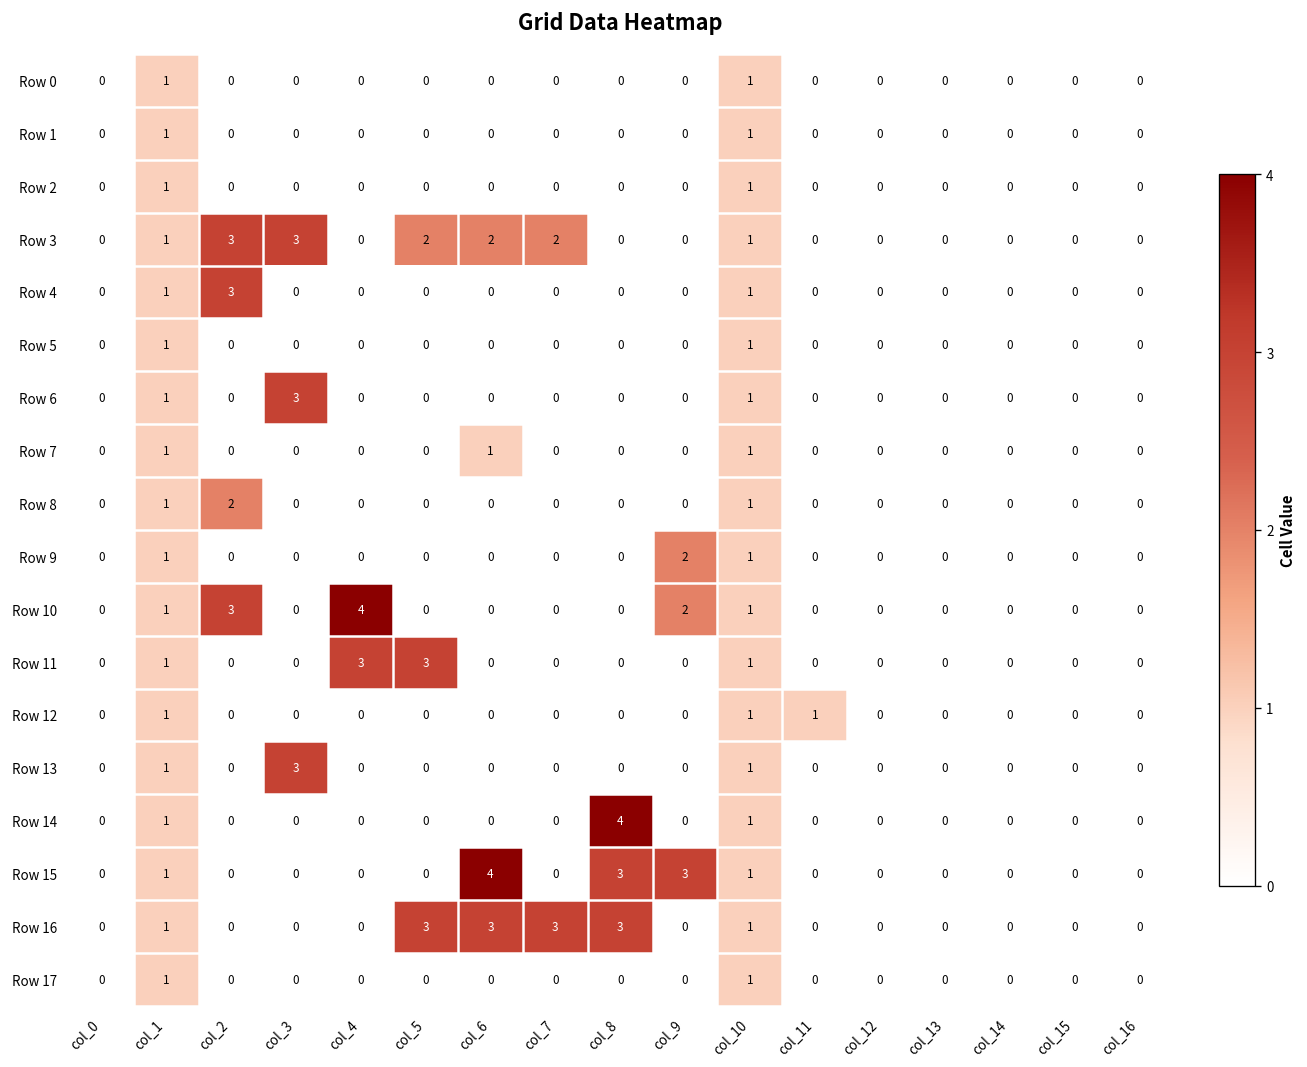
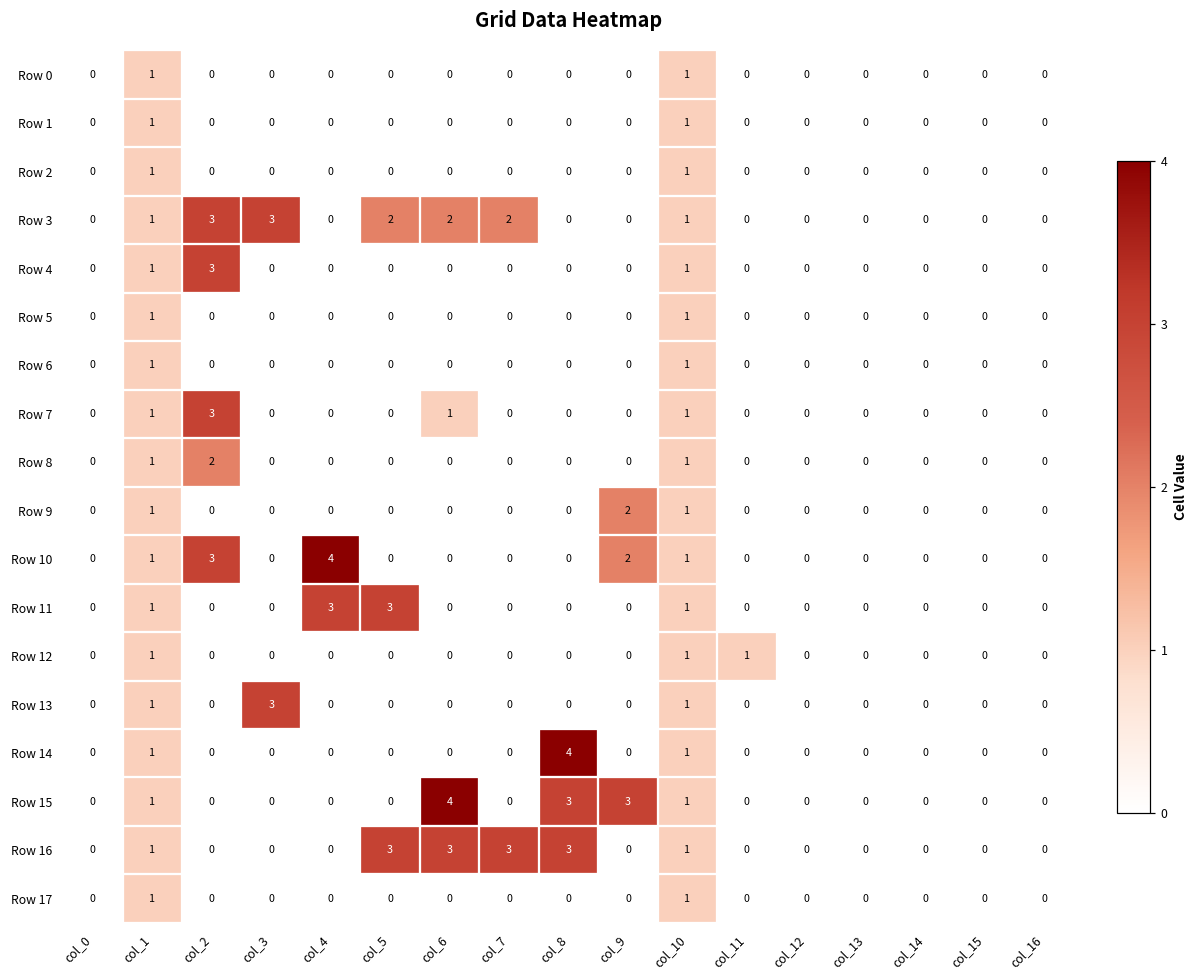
  {
    "Row 6": {
      "col_0": 0,
      "col_1": 1,
      "col_2": 0,
-     "col_3": 3,
+     "col_3": 0,
      "col_4": 0,
      "col_5": 0,
      "col_6": 0,
      "col_7": 0,
      "col_8": 0,
      "col_9": 0,
      "col_10": 1,
      "col_11": 0,
      "col_12": 0,
      "col_13": 0,
      "col_14": 0,
      "col_15": 0,
      "col_16": 0
    },
    "Row 7": {
      "col_0": 0,
      "col_1": 1,
-     "col_2": 0,
+     "col_2": 3,
      "col_3": 0,
      "col_4": 0,
      "col_5": 0,
      "col_6": 1,
      "col_7": 0,
      "col_8": 0,
      "col_9": 0,
      "col_10": 1,
      "col_11": 0,
      "col_12": 0,
      "col_13": 0,
      "col_14": 0,
      "col_15": 0,
      "col_16": 0
    }
  }
